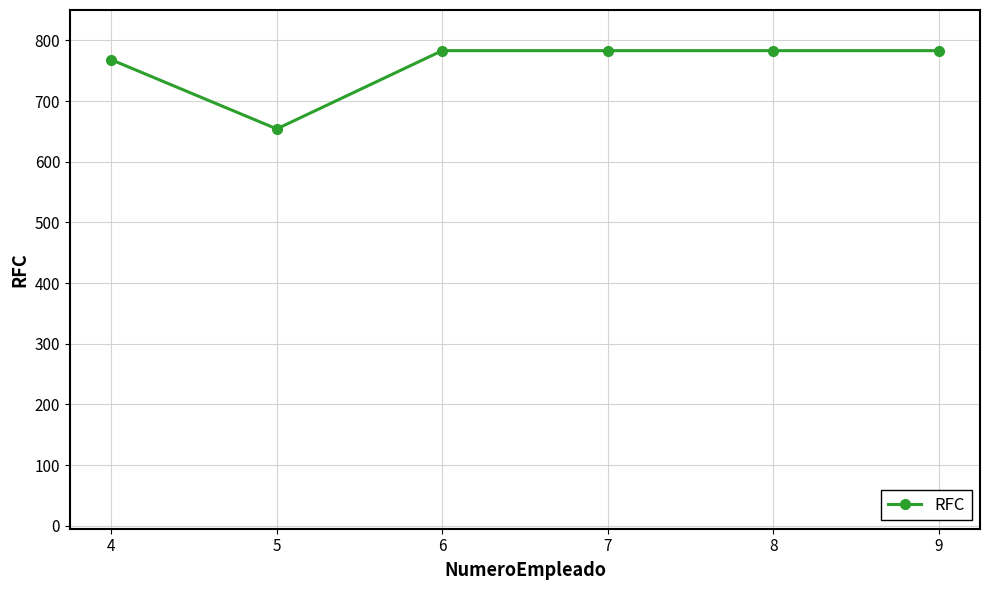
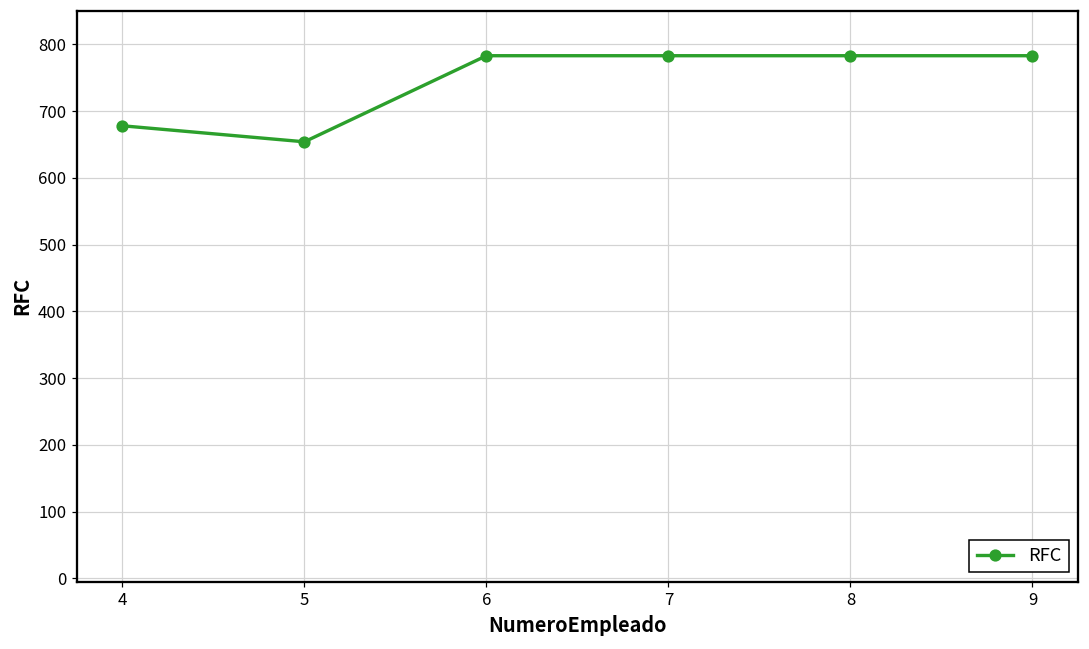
  {
-   "4": 770,
+   "4": 680,
    "5": 650,
    "6": 780,
    "7": 780,
    "8": 780,
    "9": 780
  }
